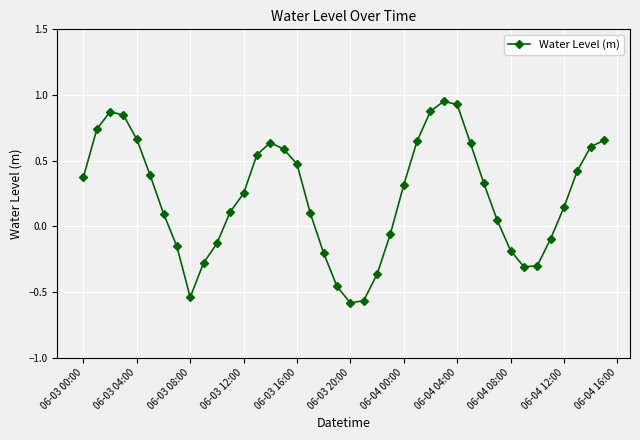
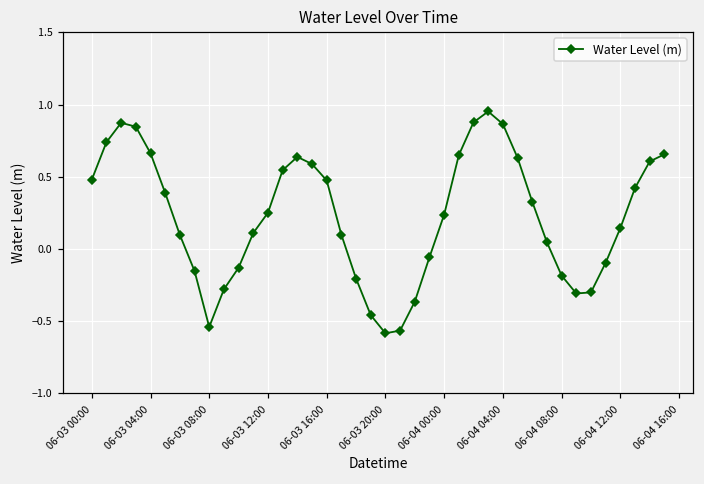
  {
-   "06-03 00:00": 0.37,
+   "06-03 00:00": 0.48,
    "06-03 04:00": 0.66,
    "06-03 08:00": -0.54,
    "06-03 12:00": 0.25,
    "06-03 16:00": 0.47,
    "06-03 20:00": -0.58,
-   "06-04 00:00": 0.32,
-   "06-04 04:00": 0.93,
+   "06-04 00:00": 0.24,
+   "06-04 04:00": 0.86,
    "06-04 08:00": -0.18,
    "06-04 12:00": 0.14
  }
